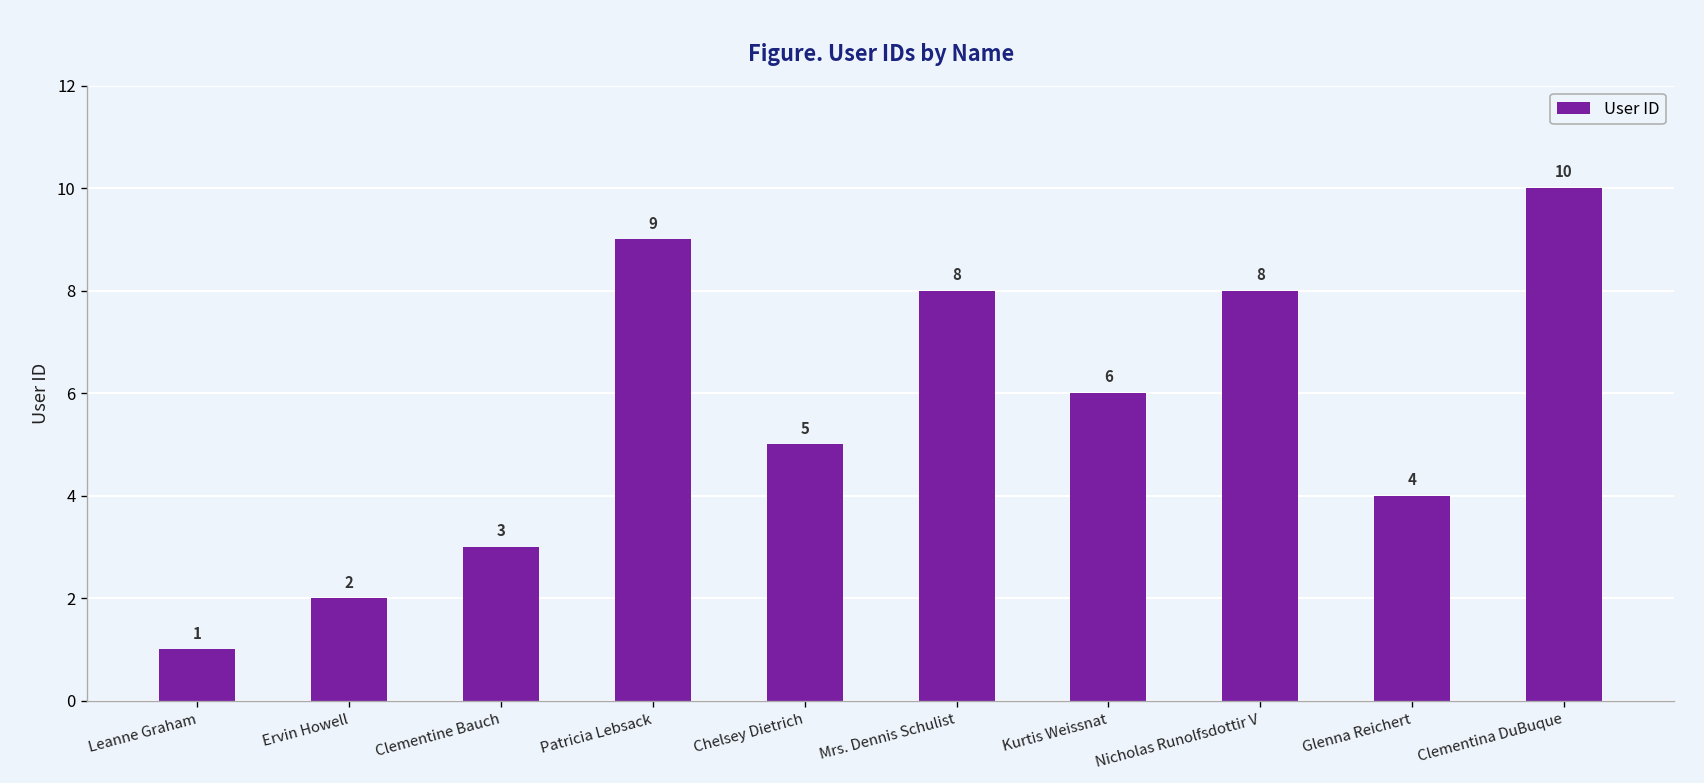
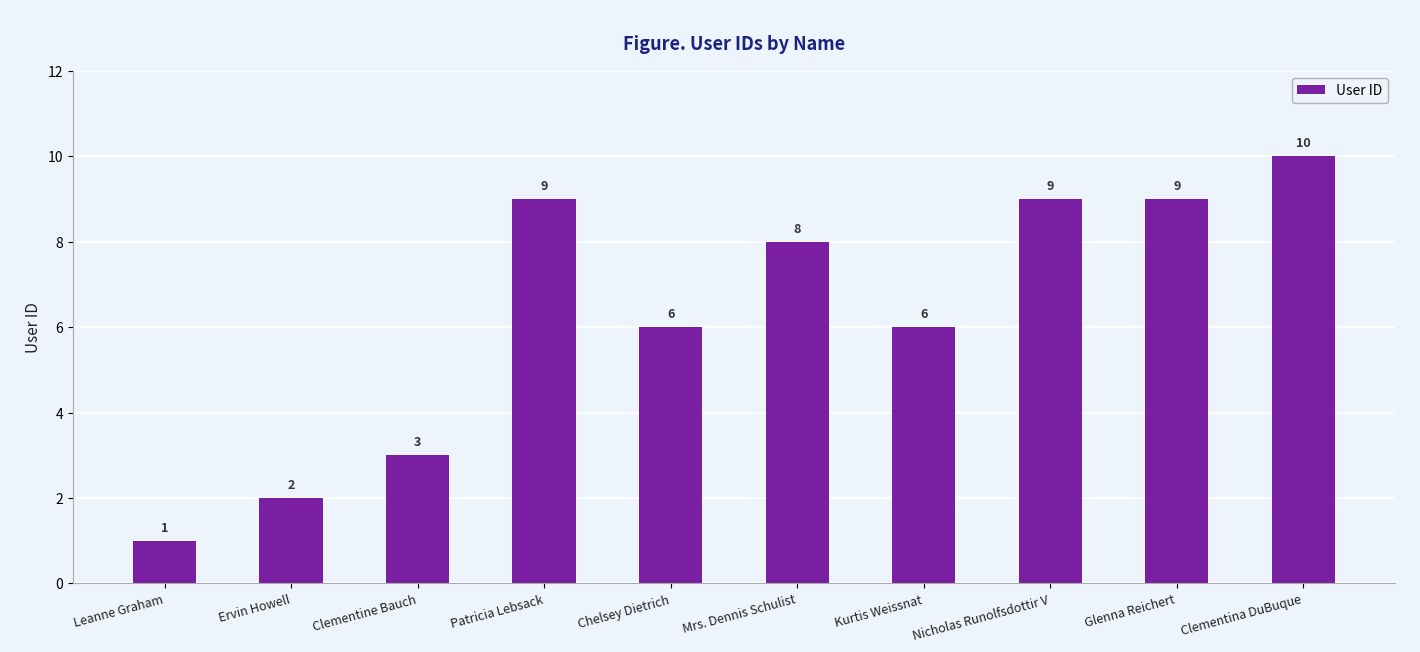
  {
    "Leanne Graham": 1,
    "Ervin Howell": 2,
    "Clementine Bauch": 3,
    "Patricia Lebsack": 9,
-   "Chelsey Dietrich": 5,
+   "Chelsey Dietrich": 6,
    "Mrs. Dennis Schulist": 8,
    "Kurtis Weissnat": 6,
-   "Nicholas Runolfsdottir V": 8,
-   "Glenna Reichert": 4,
+   "Nicholas Runolfsdottir V": 9,
+   "Glenna Reichert": 9,
    "Clementina DuBuque": 10
  }
